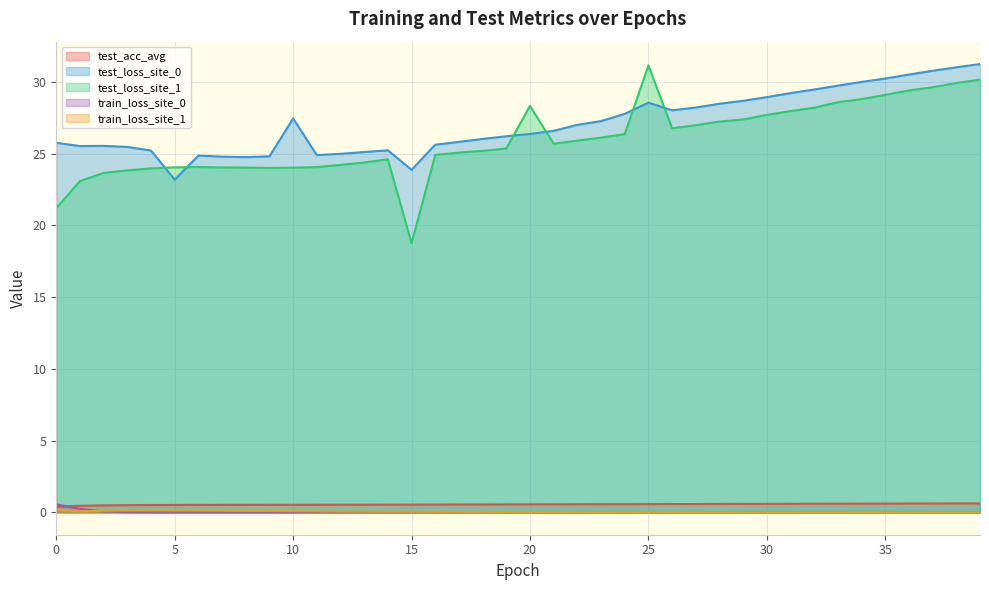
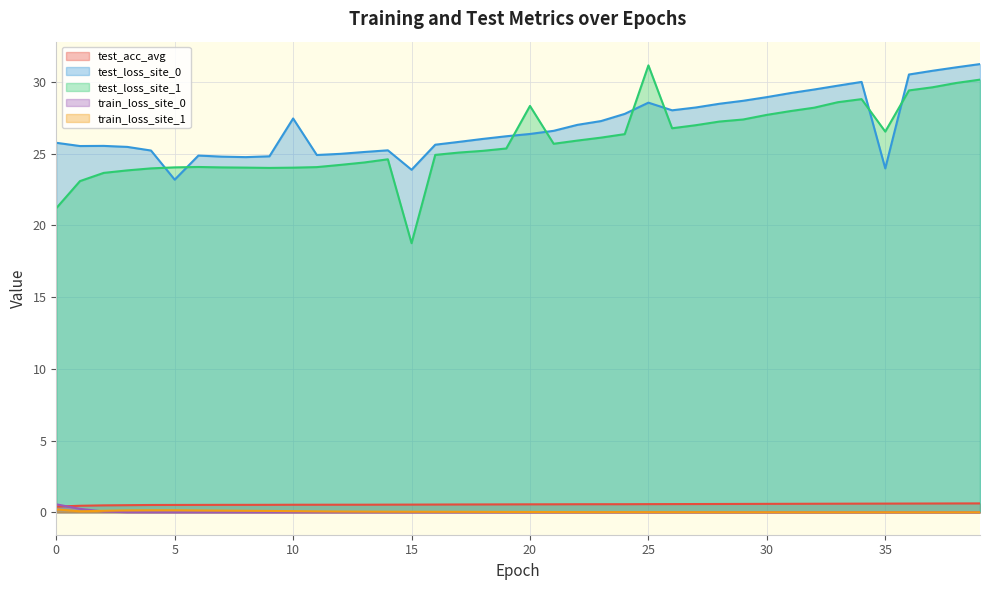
  {
    "test_loss_site_0": {
      "0": 25.8,
      "5": 23.2,
      "10": 27.5,
      "15": 23.9,
      "20": 26.4,
      "25": 28.6,
      "30": 28.9,
-     "35": 30.2
+     "35": 24.0
    },
    "test_loss_site_1": {
      "0": 21.2,
      "5": 24.0,
      "10": 24.0,
      "15": 18.8,
      "20": 28.3,
      "25": 31.2,
      "30": 27.7,
-     "35": 29.1
+     "35": 26.5
    }
  }
